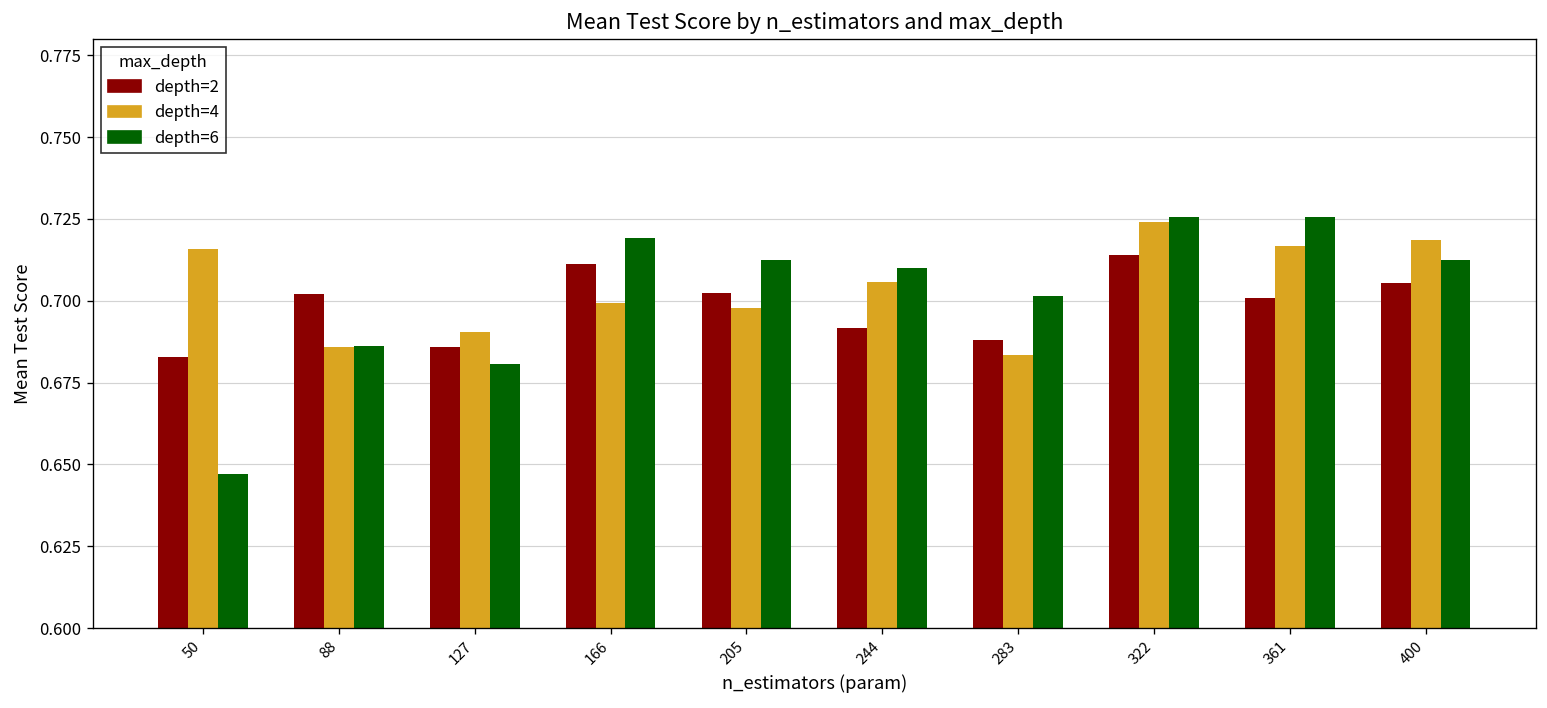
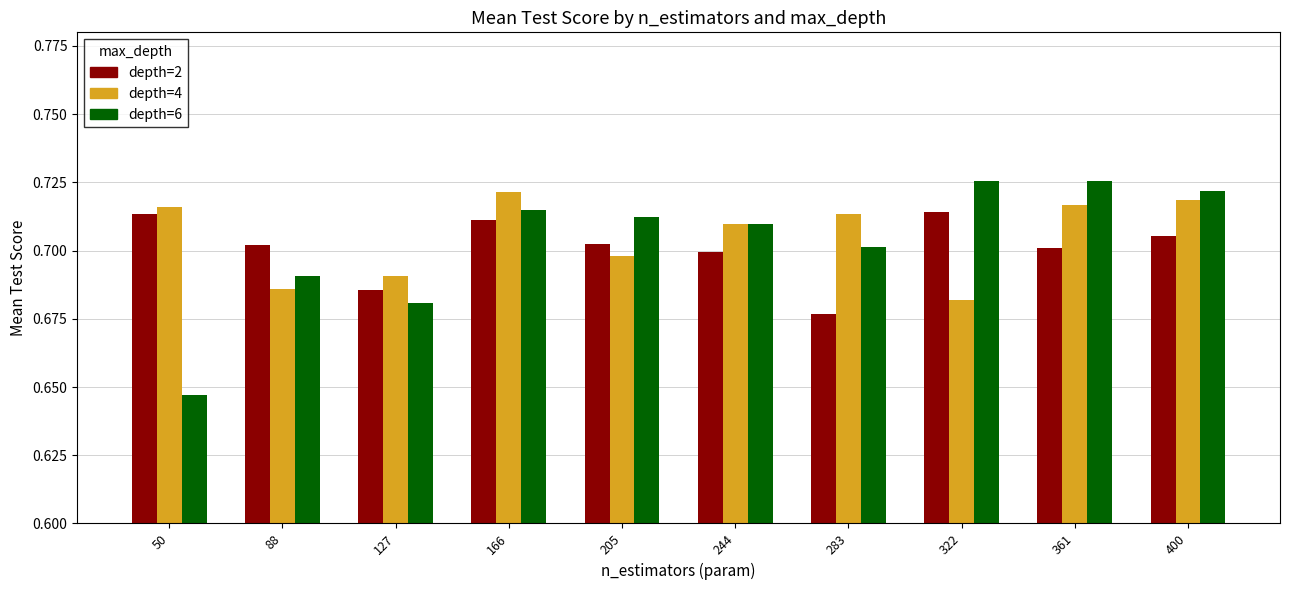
  {
    "depth=2": {
-     "50": 0.683,
+     "50": 0.713,
      "88": 0.702,
      "127": 0.686,
      "166": 0.711,
      "205": 0.702,
-     "244": 0.692,
-     "283": 0.688,
+     "244": 0.699,
+     "283": 0.677,
      "322": 0.714,
      "361": 0.701,
      "400": 0.705
    },
    "depth=4": {
      "50": 0.716,
      "88": 0.686,
      "127": 0.691,
-     "166": 0.699,
+     "166": 0.721,
      "205": 0.698,
-     "244": 0.706,
-     "283": 0.683,
-     "322": 0.724,
+     "244": 0.710,
+     "283": 0.713,
+     "322": 0.682,
      "361": 0.717,
      "400": 0.719
    },
    "depth=6": {
      "50": 0.647,
-     "88": 0.686,
+     "88": 0.691,
      "127": 0.681,
-     "166": 0.719,
+     "166": 0.715,
      "205": 0.712,
      "244": 0.710,
      "283": 0.701,
      "322": 0.726,
      "361": 0.726,
-     "400": 0.712
+     "400": 0.722
    }
  }
